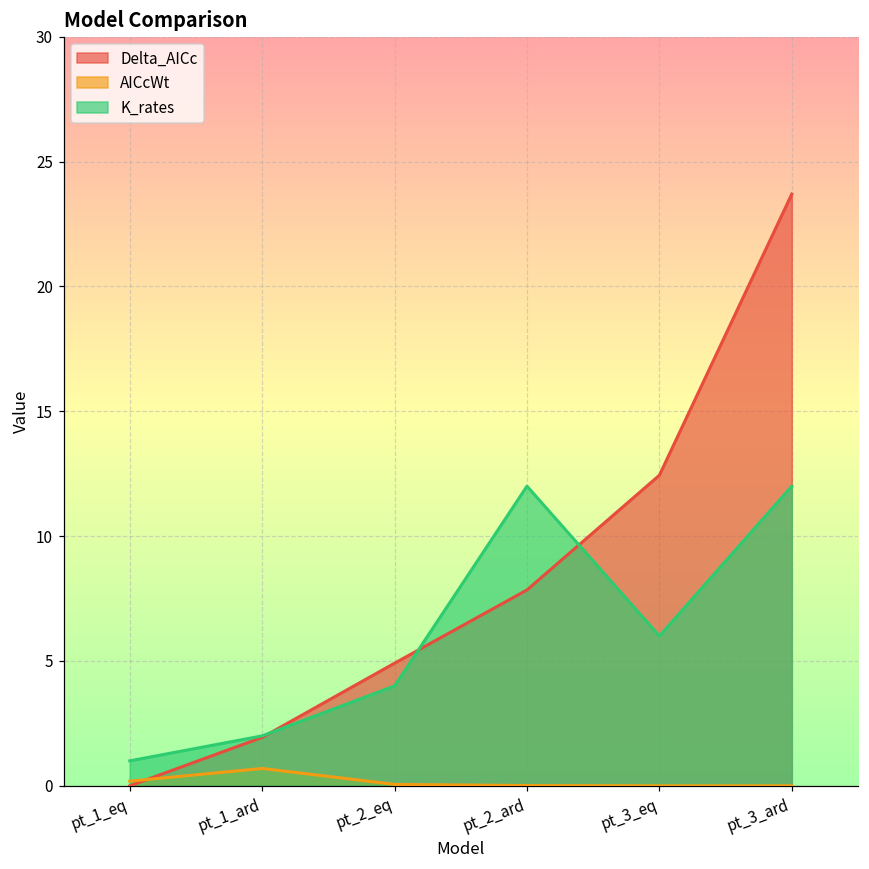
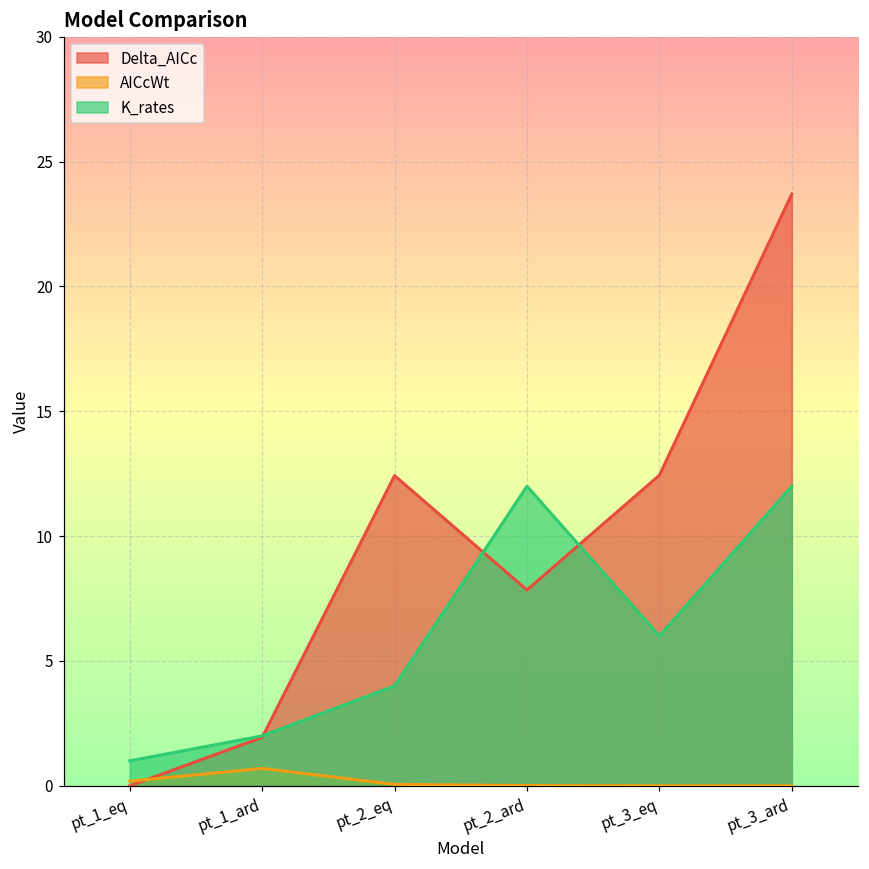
  {
    "Delta_AICc": {
      "pt_1_eq": 0.0,
-     "pt_2_eq": 4.9,
+     "pt_2_eq": 12.4,
      "pt_2_ard": 7.8,
      "pt_3_eq": 12.4,
      "pt_3_ard": 23.7
    },
    "AICcWt": {
      "pt_1_eq": 0.2,
      "pt_1_ard": 0.7,
      "pt_2_eq": 0.1,
      "pt_2_ard": 0.0,
      "pt_3_eq": 0.0,
      "pt_3_ard": 0.0
    },
    "K_rates": {
      "pt_1_eq": 1.0,
      "pt_2_eq": 4.0,
      "pt_2_ard": 12.0,
      "pt_3_eq": 6.0,
      "pt_3_ard": 12.0
    }
  }
